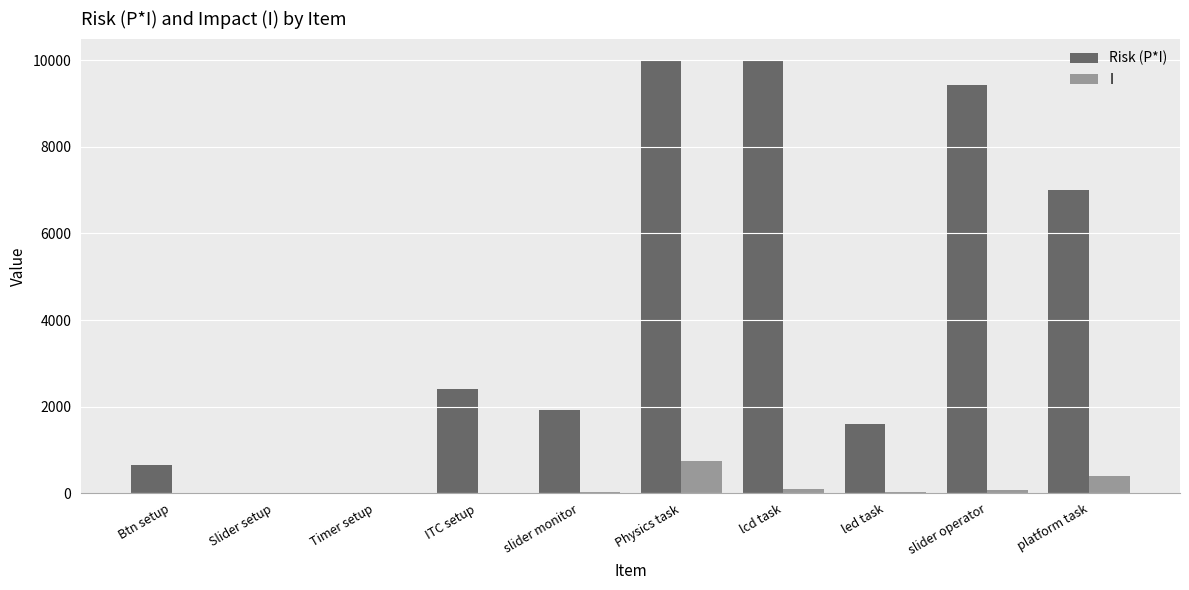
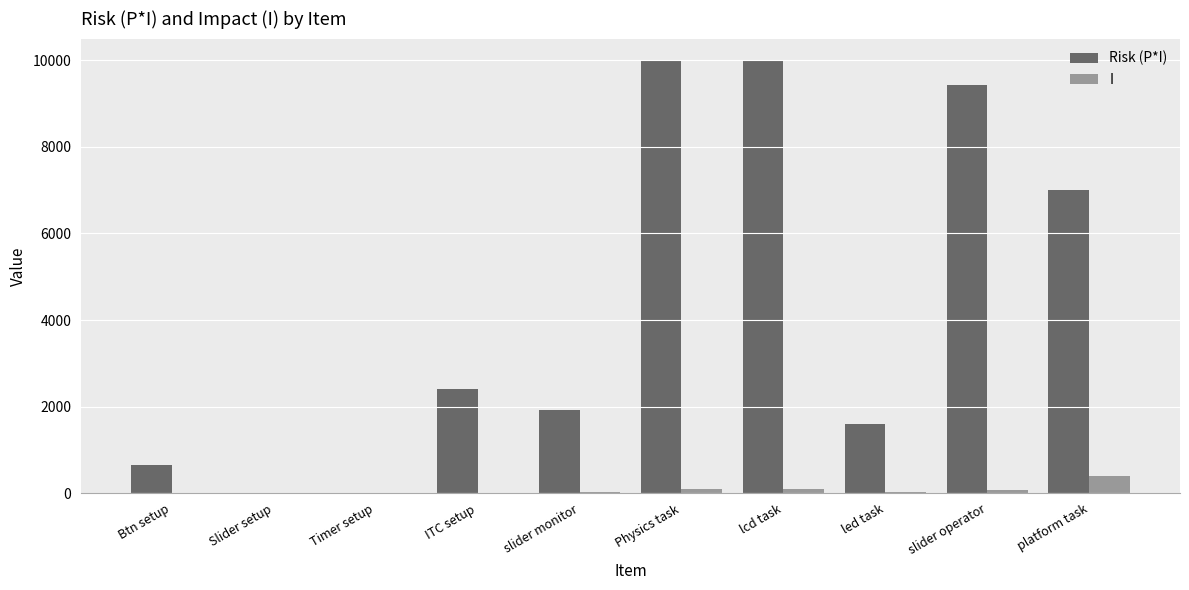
  {
    "Risk (P*I)": {
      "Btn setup": 600,
      "ITC setup": 2400,
      "slider monitor": 1900,
      "Physics task": 10000,
      "lcd task": 10000,
      "led task": 1600,
      "slider operator": 9400,
      "platform task": 7000
    },
    "I": {
-     "Physics task": 700,
+     "Physics task": 100,
      "lcd task": 100,
      "slider operator": 100,
      "platform task": 400
    }
  }
